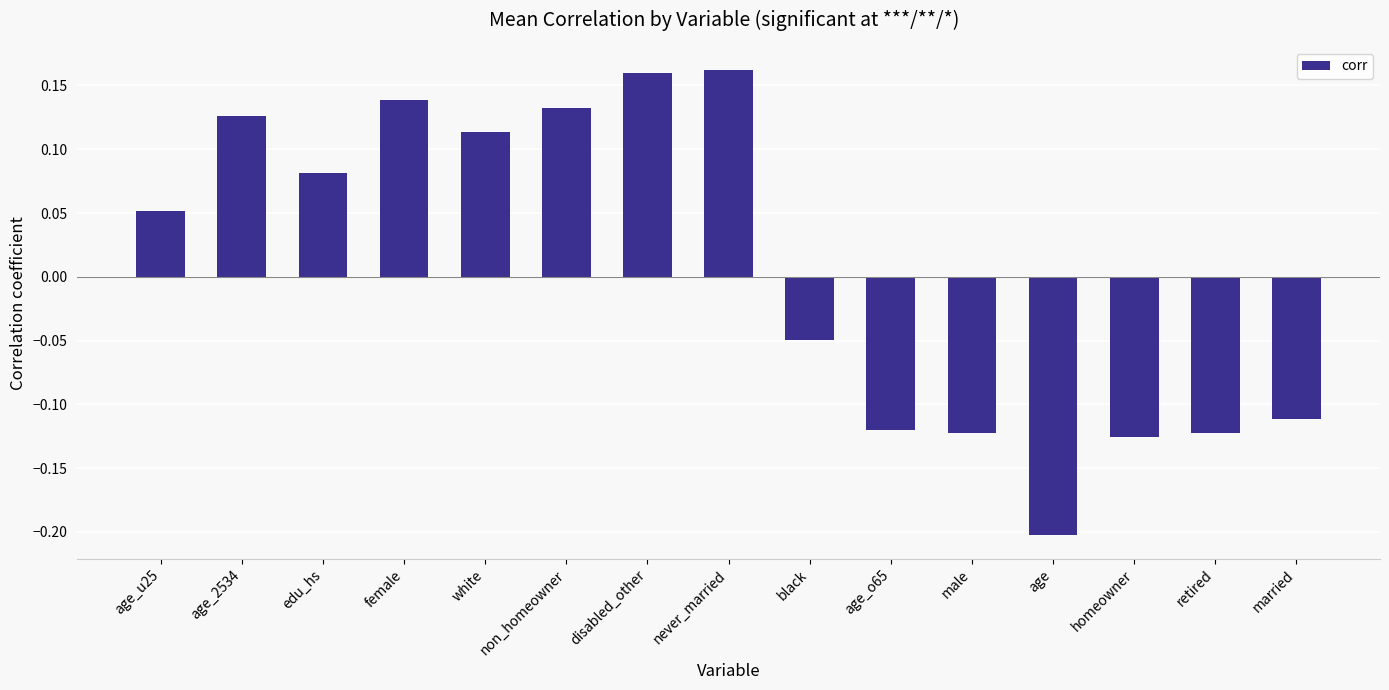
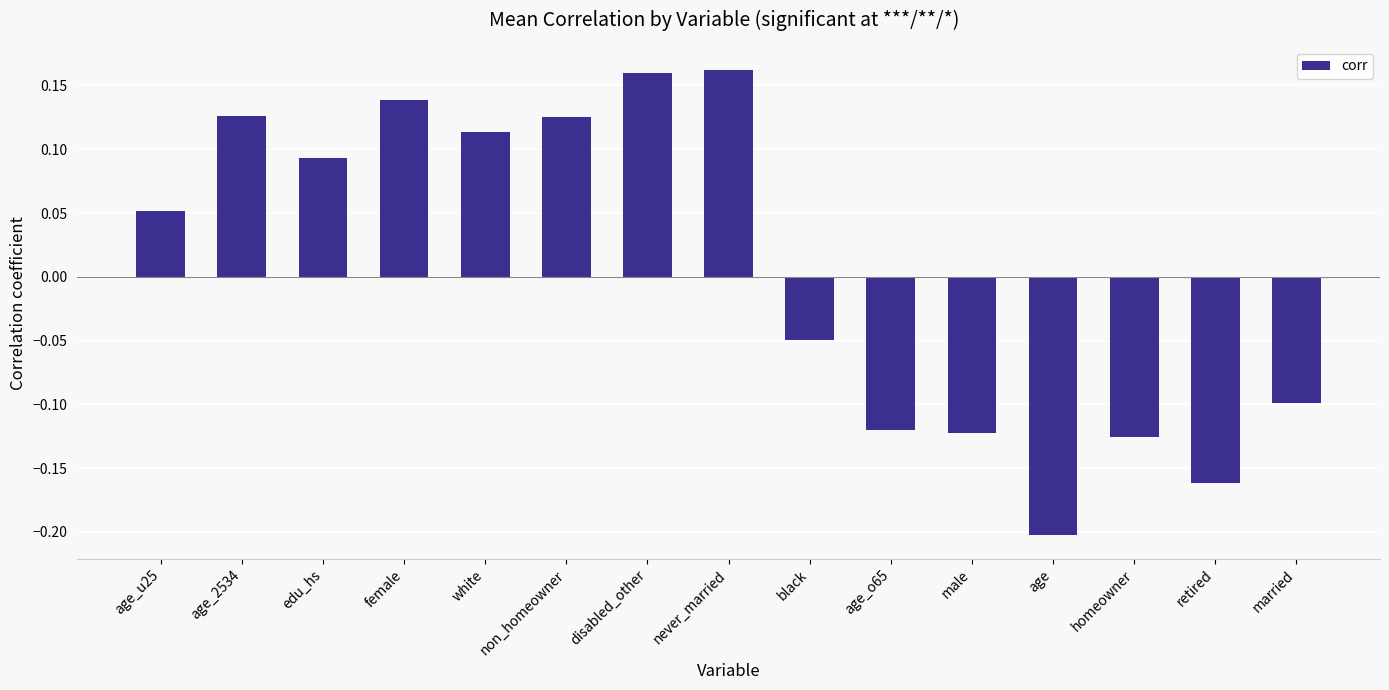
  {
    "age_u25": 0.051,
    "age_2534": 0.126,
-   "edu_hs": 0.081,
+   "edu_hs": 0.094,
    "female": 0.138,
    "white": 0.114,
-   "non_homeowner": 0.132,
+   "non_homeowner": 0.126,
    "disabled_other": 0.160,
    "never_married": 0.162,
    "black": -0.050,
    "age_o65": -0.120,
    "male": -0.122,
    "age": -0.203,
    "homeowner": -0.126,
-   "retired": -0.122,
-   "married": -0.112
+   "retired": -0.162,
+   "married": -0.099
  }
